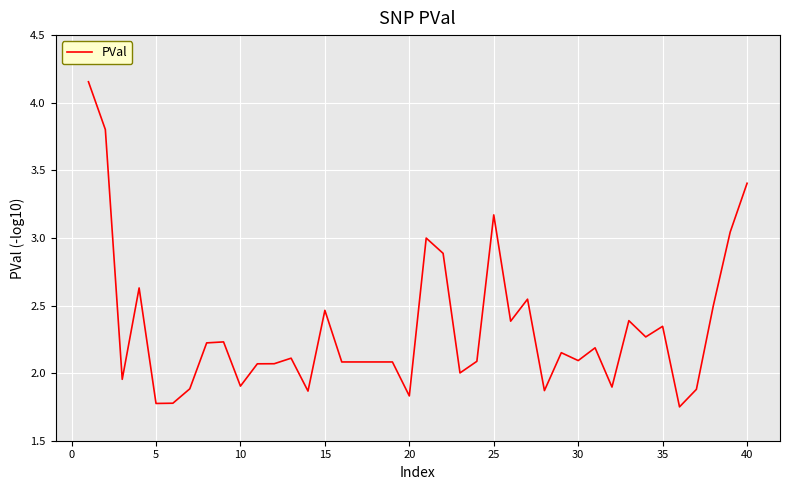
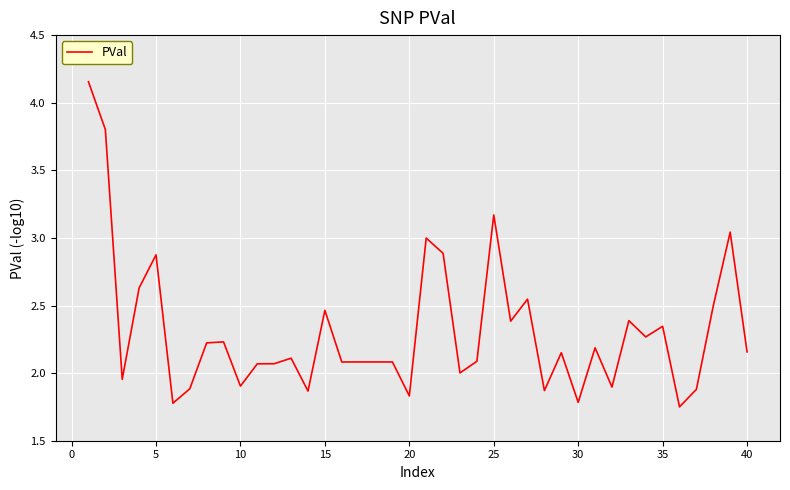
  {
-   "5": 1.78,
+   "5": 2.87,
    "10": 1.90,
    "15": 2.46,
    "20": 1.83,
    "25": 3.17,
-   "30": 2.09,
+   "30": 1.78,
    "35": 2.35,
-   "40": 3.40
+   "40": 2.16
  }
